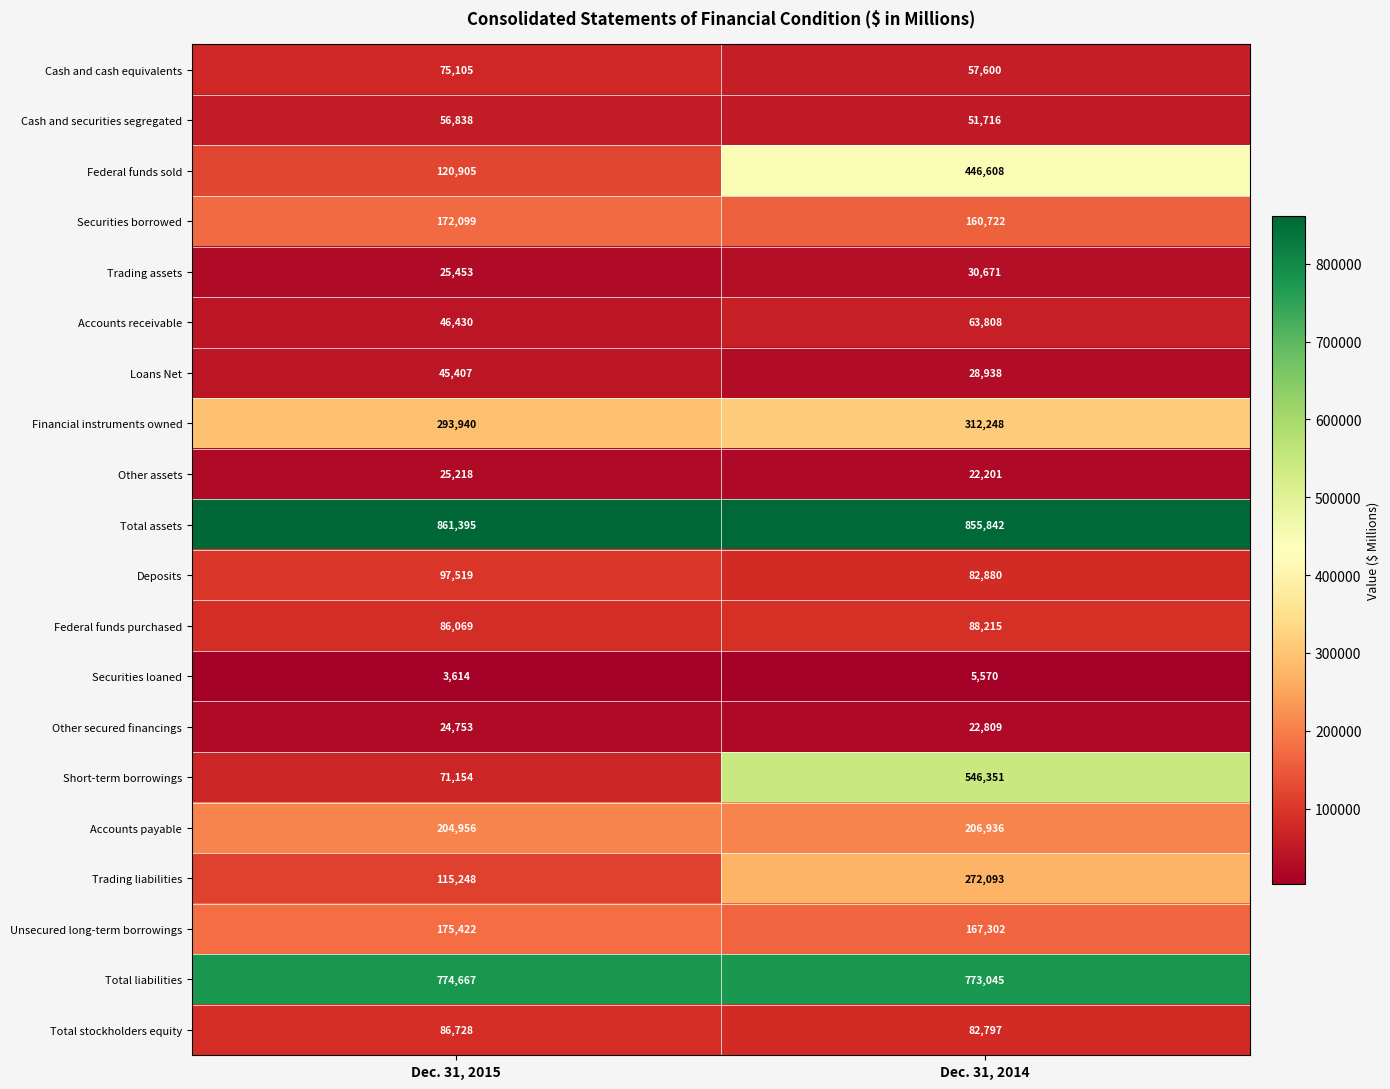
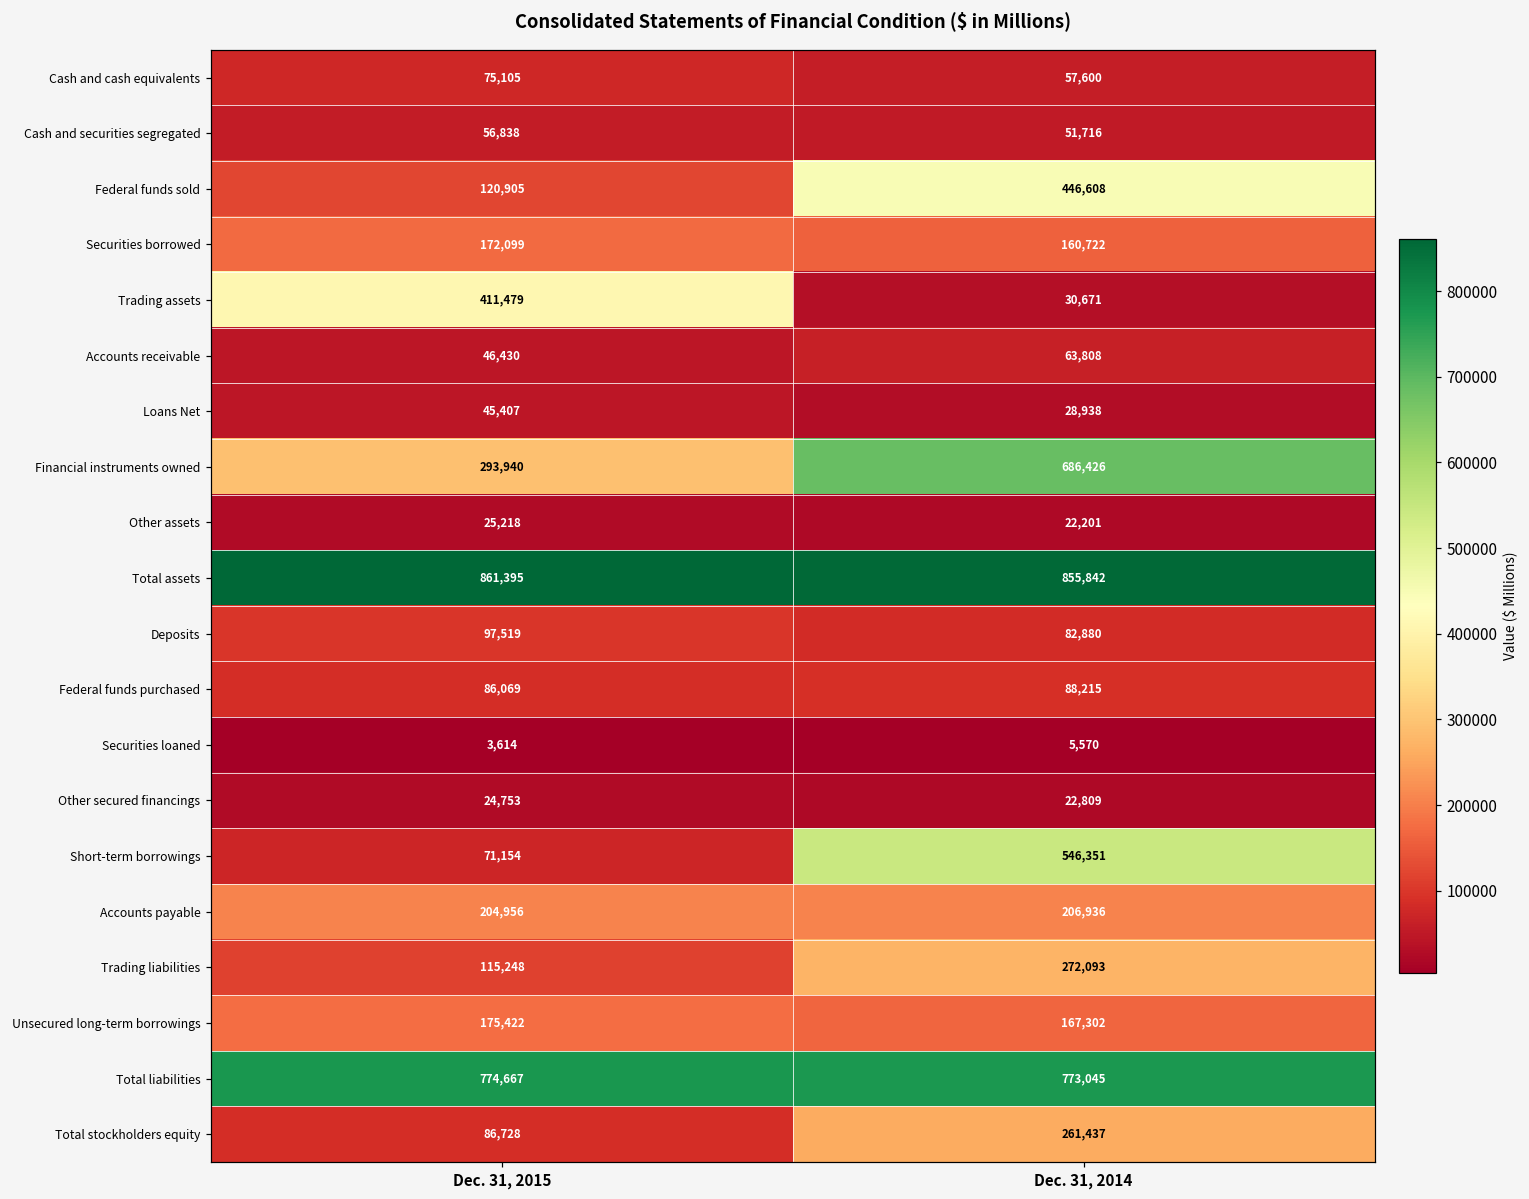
  {
    "Cash and cash equivalents": {
      "Dec. 31, 2015": "75,105",
      "Dec. 31, 2014": "57,600"
    },
    "Cash and securities segregated": {
      "Dec. 31, 2015": "56,838",
      "Dec. 31, 2014": "51,716"
    },
    "Federal funds sold": {
      "Dec. 31, 2015": "120,905",
      "Dec. 31, 2014": "446,608"
    },
    "Securities borrowed": {
      "Dec. 31, 2015": "172,099",
      "Dec. 31, 2014": "160,722"
    },
    "Trading assets": {
-     "Dec. 31, 2015": "25,453",
+     "Dec. 31, 2015": "411,479",
      "Dec. 31, 2014": "30,671"
    },
    "Accounts receivable": {
      "Dec. 31, 2015": "46,430",
      "Dec. 31, 2014": "63,808"
    },
    "Loans Net": {
      "Dec. 31, 2015": "45,407",
      "Dec. 31, 2014": "28,938"
    },
    "Financial instruments owned": {
      "Dec. 31, 2015": "293,940",
-     "Dec. 31, 2014": "312,248"
+     "Dec. 31, 2014": "686,426"
    },
    "Other assets": {
      "Dec. 31, 2015": "25,218",
      "Dec. 31, 2014": "22,201"
    },
    "Total assets": {
      "Dec. 31, 2015": "861,395",
      "Dec. 31, 2014": "855,842"
    },
    "Deposits": {
      "Dec. 31, 2015": "97,519",
      "Dec. 31, 2014": "82,880"
    },
    "Federal funds purchased": {
      "Dec. 31, 2015": "86,069",
      "Dec. 31, 2014": "88,215"
    },
    "Securities loaned": {
      "Dec. 31, 2015": "3,614",
      "Dec. 31, 2014": "5,570"
    },
    "Other secured financings": {
      "Dec. 31, 2015": "24,753",
      "Dec. 31, 2014": "22,809"
    },
    "Short-term borrowings": {
      "Dec. 31, 2015": "71,154",
      "Dec. 31, 2014": "546,351"
    },
    "Accounts payable": {
      "Dec. 31, 2015": "204,956",
      "Dec. 31, 2014": "206,936"
    },
    "Trading liabilities": {
      "Dec. 31, 2015": "115,248",
      "Dec. 31, 2014": "272,093"
    },
    "Unsecured long-term borrowings": {
      "Dec. 31, 2015": "175,422",
      "Dec. 31, 2014": "167,302"
    },
    "Total liabilities": {
      "Dec. 31, 2015": "774,667",
      "Dec. 31, 2014": "773,045"
    },
    "Total stockholders equity": {
      "Dec. 31, 2015": "86,728",
-     "Dec. 31, 2014": "82,797"
+     "Dec. 31, 2014": "261,437"
    }
  }
